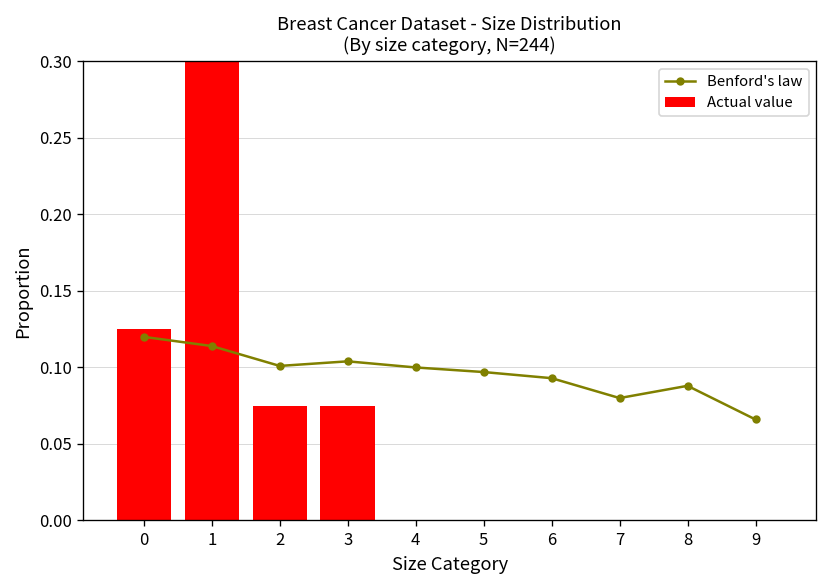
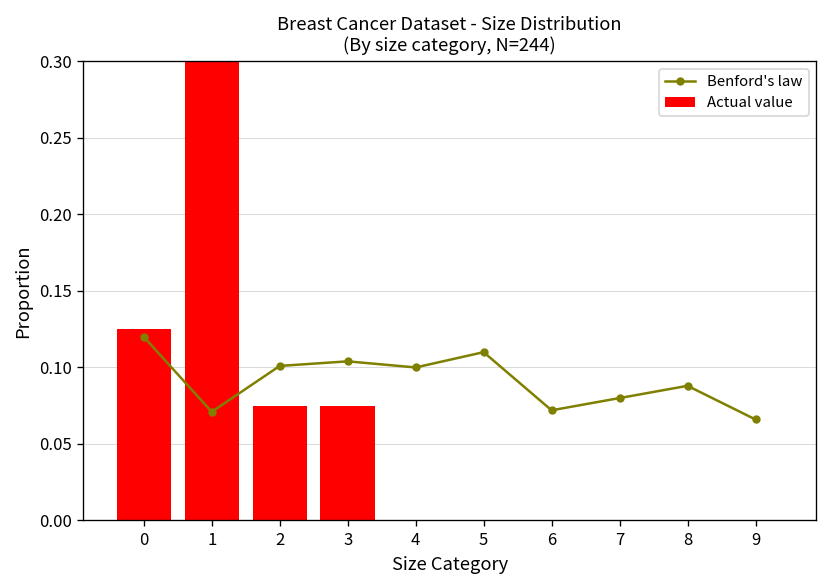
  {
    "Benford's law": {
      "0": 0.120,
-     "1": 0.114,
+     "1": 0.071,
      "2": 0.101,
      "3": 0.104,
      "4": 0.100,
-     "5": 0.097,
-     "6": 0.093,
+     "5": 0.110,
+     "6": 0.072,
      "7": 0.080,
      "8": 0.088,
      "9": 0.066
    },
    "Actual value": {
      "0": 0.125,
      "2": 0.075,
      "3": 0.075,
      "4": 0.000,
      "5": 0.000,
      "6": 0.000,
      "7": 0.000,
      "8": 0.000,
      "9": 0.000
    }
  }
